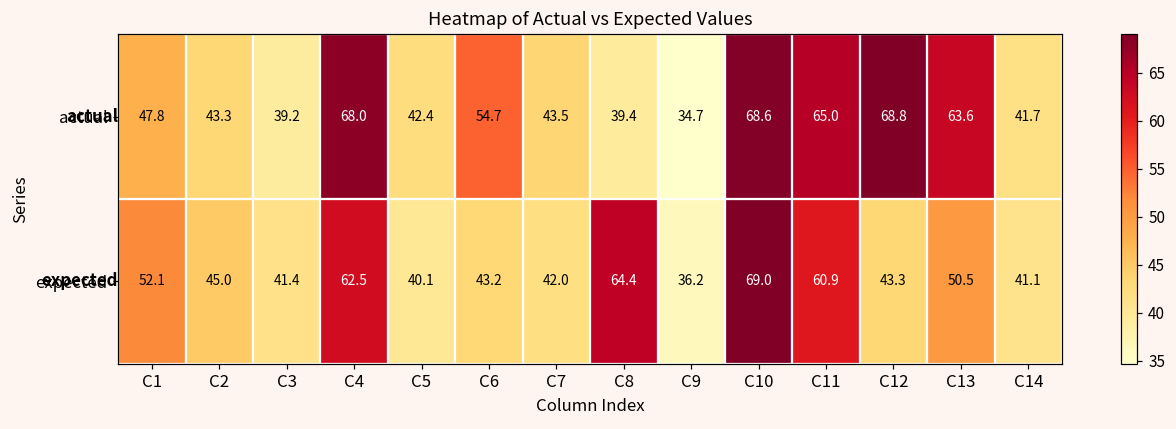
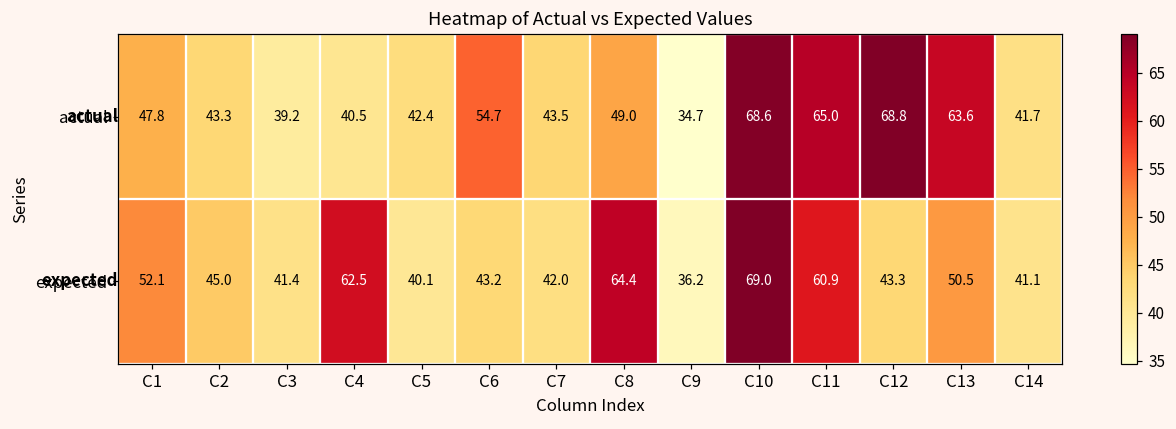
  {
    "actual": {
      "C1": 47.8,
      "C2": 43.3,
      "C3": 39.2,
-     "C4": 68.0,
+     "C4": 40.5,
      "C5": 42.4,
      "C6": 54.7,
      "C7": 43.5,
-     "C8": 39.4,
+     "C8": 49.0,
      "C9": 34.7,
      "C10": 68.6,
      "C11": 65.0,
      "C12": 68.8,
      "C13": 63.6,
      "C14": 41.7
    },
    "expected": {
      "C1": 52.1,
      "C2": 45.0,
      "C3": 41.4,
      "C4": 62.5,
      "C5": 40.1,
      "C6": 43.2,
      "C7": 42.0,
      "C8": 64.4,
      "C9": 36.2,
      "C10": 69.0,
      "C11": 60.9,
      "C12": 43.3,
      "C13": 50.5,
      "C14": 41.1
    }
  }
